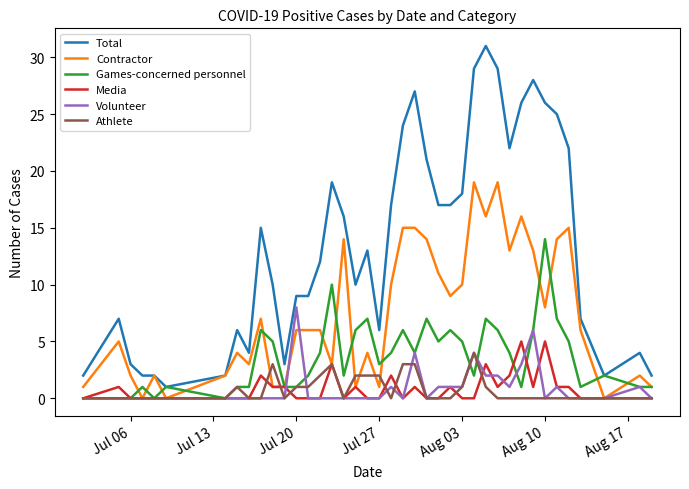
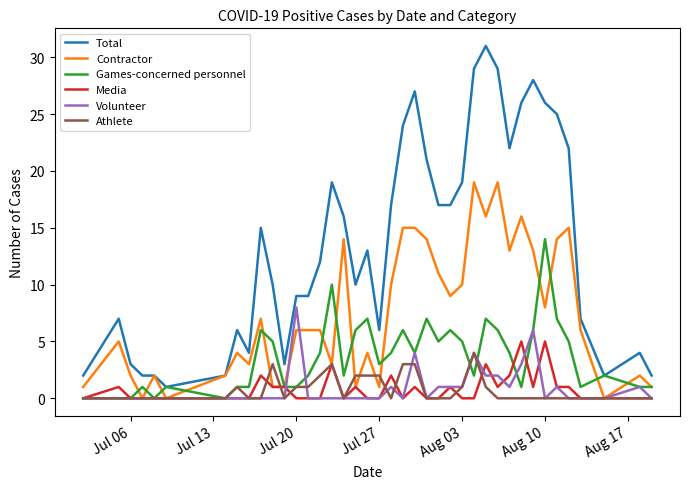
  {
    "Total": {
      "Jul 06": 3,
      "Jul 20": 9,
      "Jul 27": 6,
-     "Aug 03": 18,
+     "Aug 03": 19,
      "Aug 10": 26
    },
    "Contractor": {
      "Jul 06": 2,
      "Jul 20": 6,
      "Jul 27": 1,
      "Aug 03": 10,
      "Aug 10": 8
    },
    "Games-concerned personnel": {
      "Jul 27": 3,
      "Aug 03": 5,
      "Aug 10": 14
    },
    "Media": {
      "Jul 20": 0,
      "Aug 03": 0,
      "Aug 10": 5
    },
    "Volunteer": {
      "Jul 20": 8
    },
    "Athlete": {
      "Jul 27": 2
    }
  }
